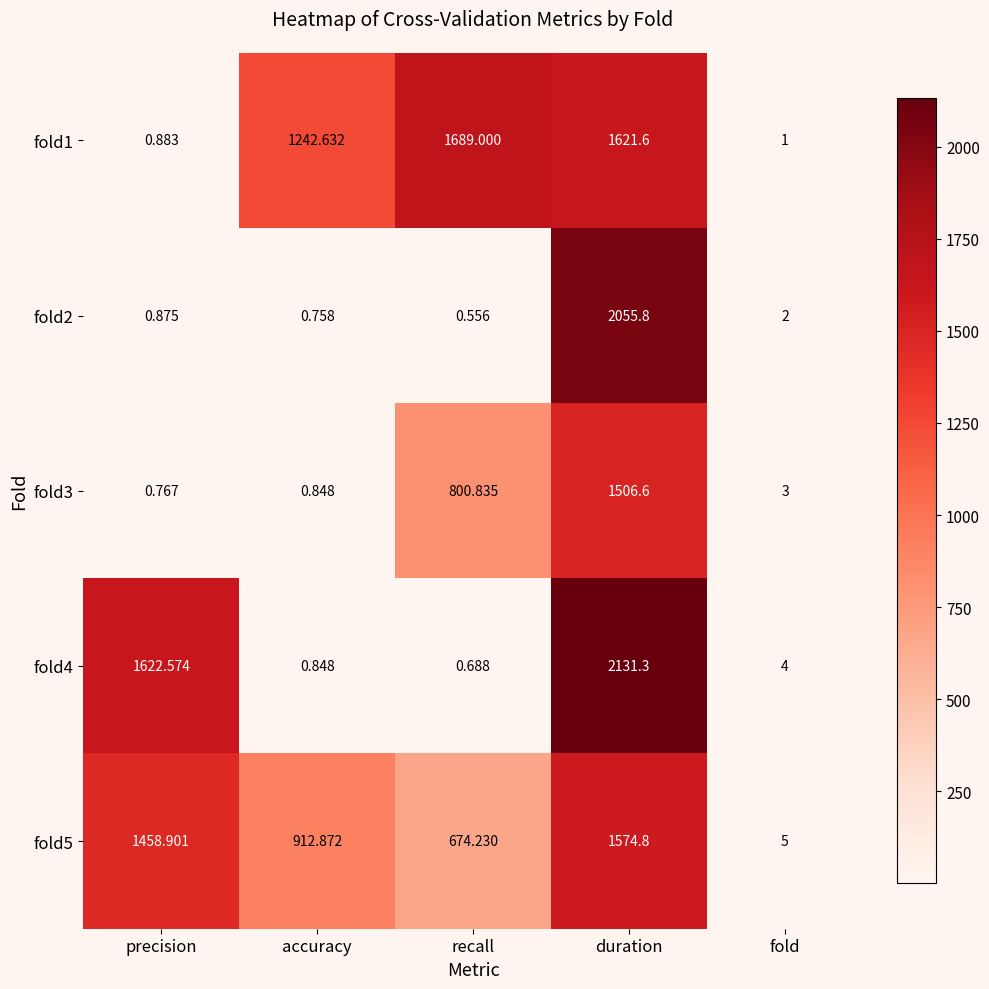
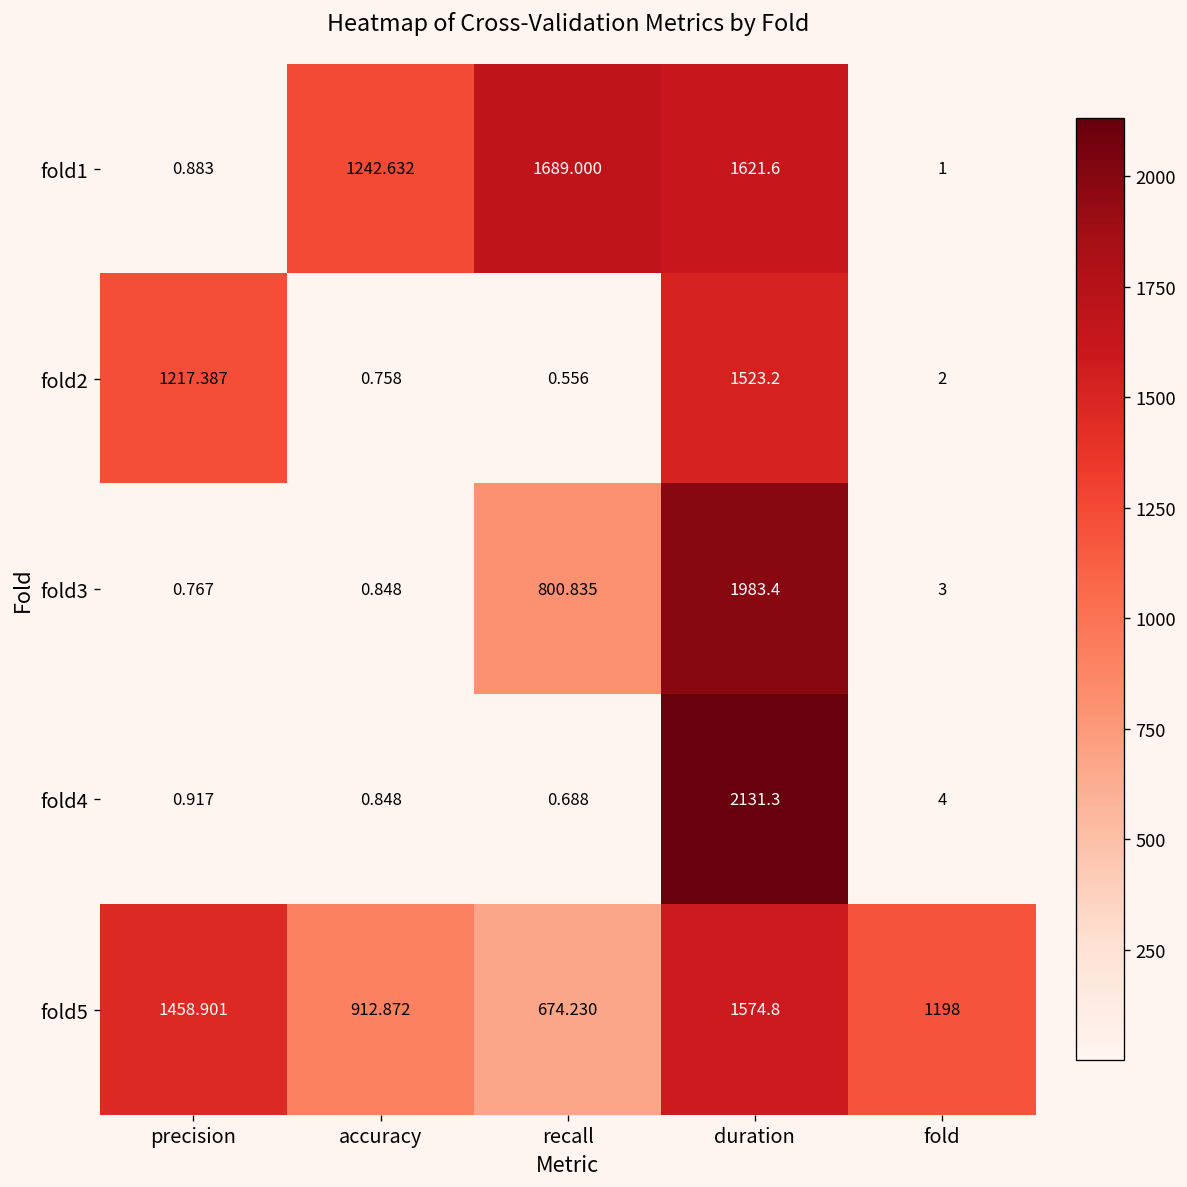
  {
    "fold1": {
      "precision": 0.883,
      "accuracy": 1242.632,
      "recall": 1689.000,
      "duration": 1621.6,
      "fold": 1
    },
    "fold2": {
-     "precision": 0.875,
+     "precision": 1217.387,
      "accuracy": 0.758,
      "recall": 0.556,
-     "duration": 2055.8,
+     "duration": 1523.2,
      "fold": 2
    },
    "fold3": {
      "precision": 0.767,
      "accuracy": 0.848,
      "recall": 800.835,
-     "duration": 1506.6,
+     "duration": 1983.4,
      "fold": 3
    },
    "fold4": {
-     "precision": 1622.574,
+     "precision": 0.917,
      "accuracy": 0.848,
      "recall": 0.688,
      "duration": 2131.3,
      "fold": 4
    },
    "fold5": {
      "precision": 1458.901,
      "accuracy": 912.872,
      "recall": 674.230,
      "duration": 1574.8,
-     "fold": 5
+     "fold": 1198
    }
  }
